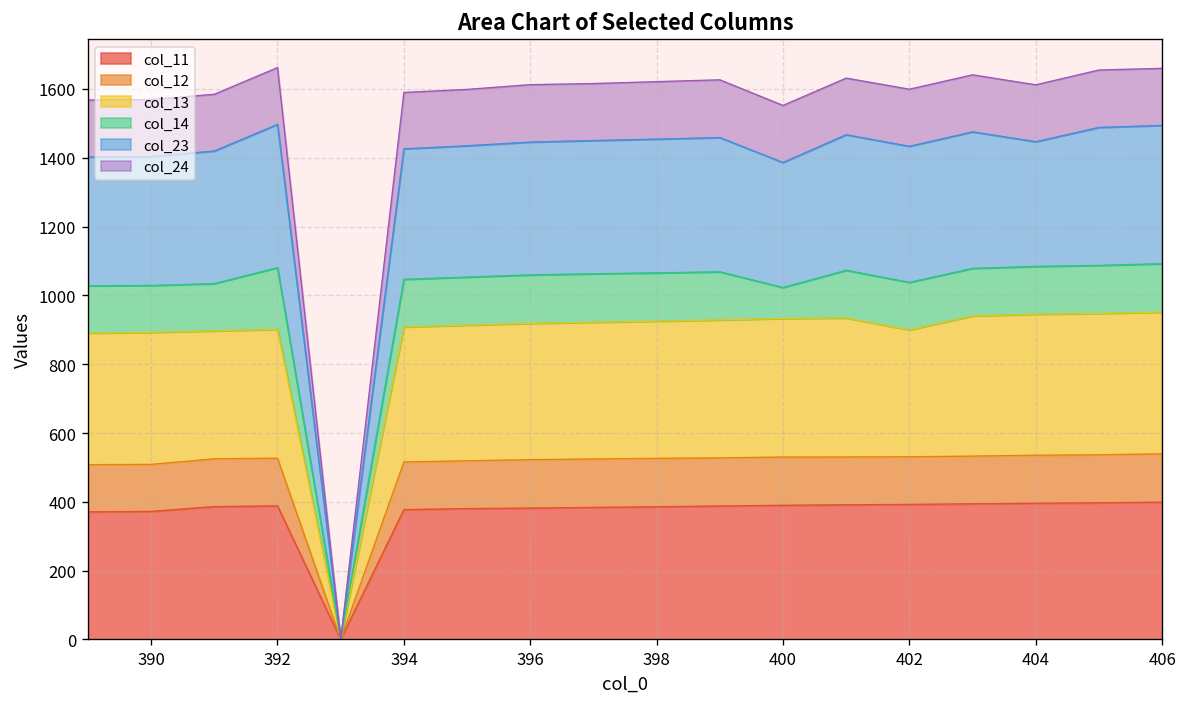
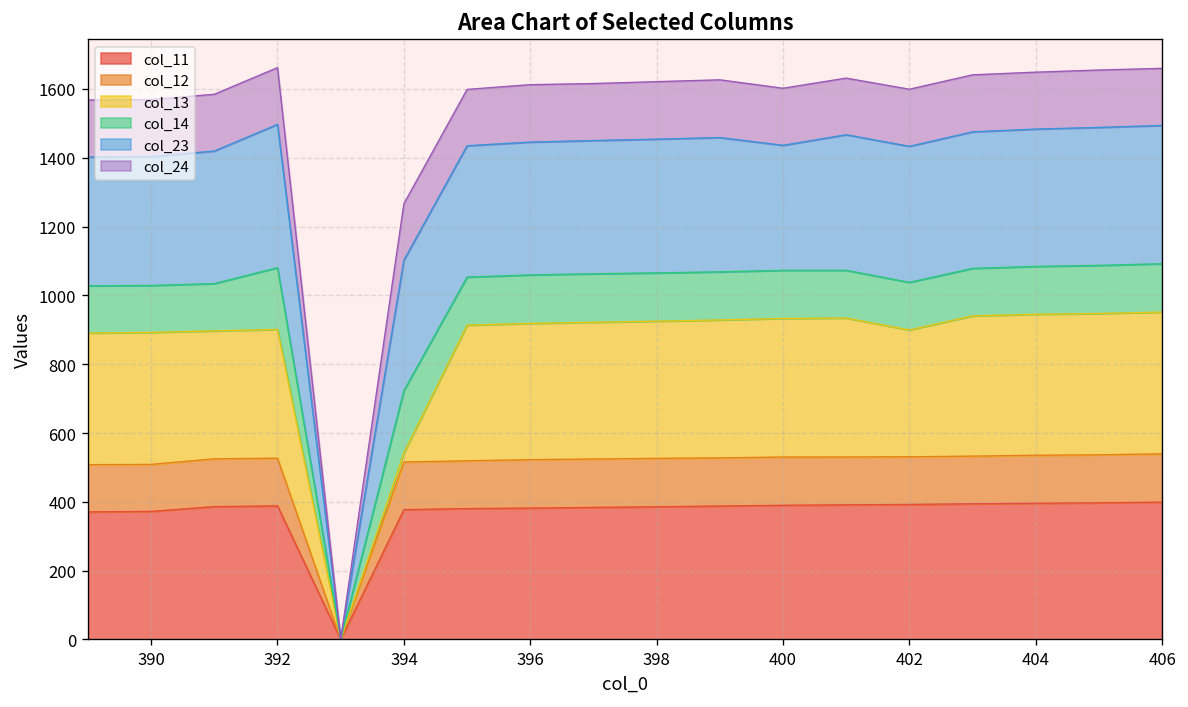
  {
    "col_13": {
      "390": 380,
      "392": 370,
-     "394": 390,
+     "394": 30,
      "396": 400,
      "398": 400,
      "400": 400,
      "402": 370,
      "404": 410,
      "406": 410
    },
    "col_14": {
      "390": 140,
      "392": 180,
-     "394": 140,
+     "394": 180,
      "396": 140,
      "398": 140,
-     "400": 90,
+     "400": 140,
      "402": 140,
      "404": 140,
      "406": 140
    },
    "col_23": {
      "392": 420,
      "394": 380,
      "396": 390,
      "398": 390,
      "400": 360,
      "402": 400,
-     "404": 360,
+     "404": 400,
      "406": 400
    },
    "col_24": {
      "392": 170,
      "394": 160,
      "396": 170,
      "398": 170,
      "400": 170,
      "402": 170,
      "404": 170,
      "406": 170
    }
  }
